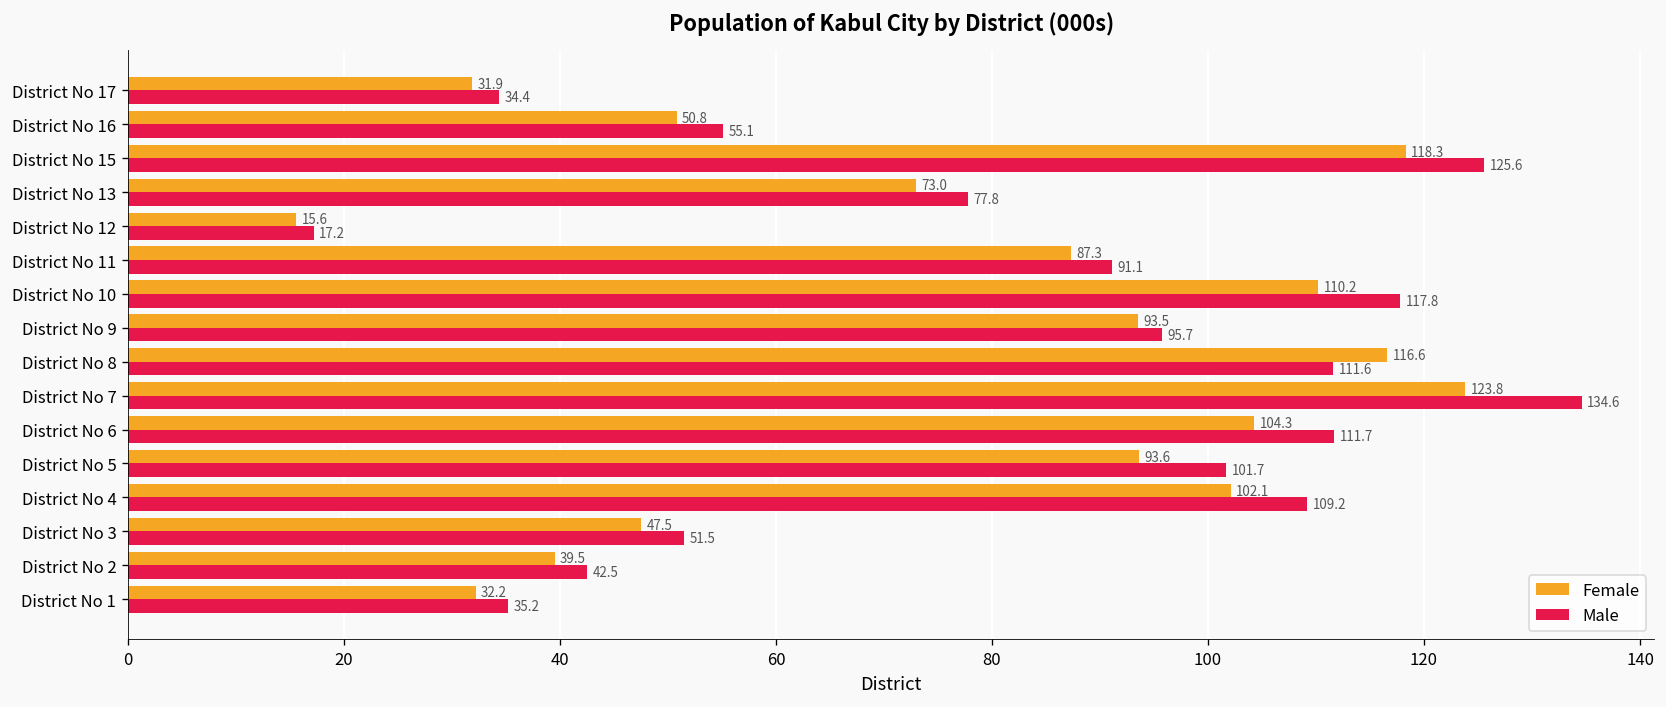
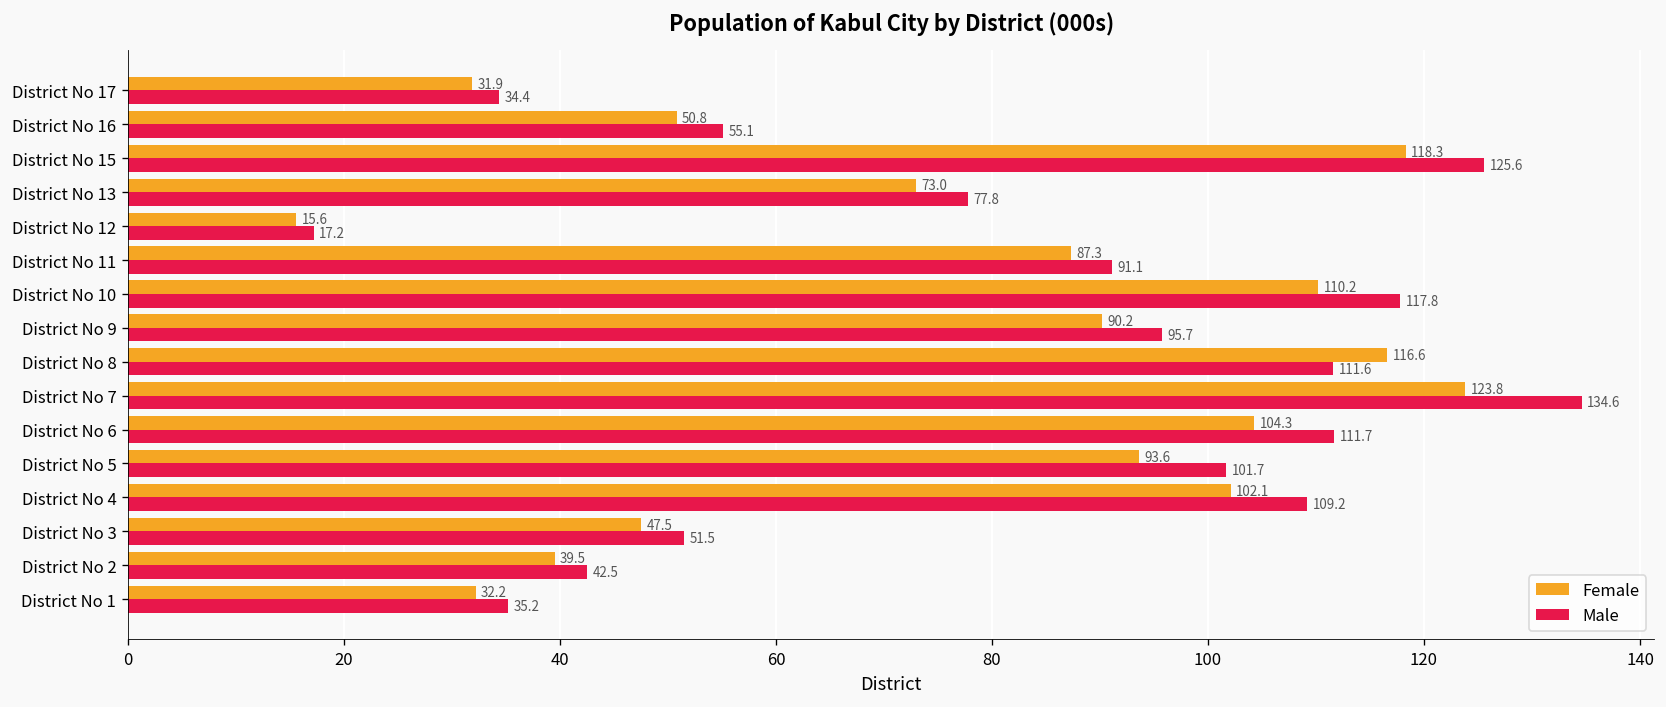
  {
    "Female": {
      "District No 17": 31.9,
      "District No 16": 50.8,
      "District No 15": 118.3,
      "District No 13": 73.0,
      "District No 12": 15.6,
      "District No 11": 87.3,
      "District No 10": 110.2,
-     "District No 9": 93.5,
+     "District No 9": 90.2,
      "District No 8": 116.6,
      "District No 7": 123.8,
      "District No 6": 104.3,
      "District No 5": 93.6,
      "District No 4": 102.1,
      "District No 3": 47.5,
      "District No 2": 39.5,
      "District No 1": 32.2
    },
    "Male": {
      "District No 17": 34.4,
      "District No 16": 55.1,
      "District No 15": 125.6,
      "District No 13": 77.8,
      "District No 12": 17.2,
      "District No 11": 91.1,
      "District No 10": 117.8,
      "District No 9": 95.7,
      "District No 8": 111.6,
      "District No 7": 134.6,
      "District No 6": 111.7,
      "District No 5": 101.7,
      "District No 4": 109.2,
      "District No 3": 51.5,
      "District No 2": 42.5,
      "District No 1": 35.2
    }
  }
